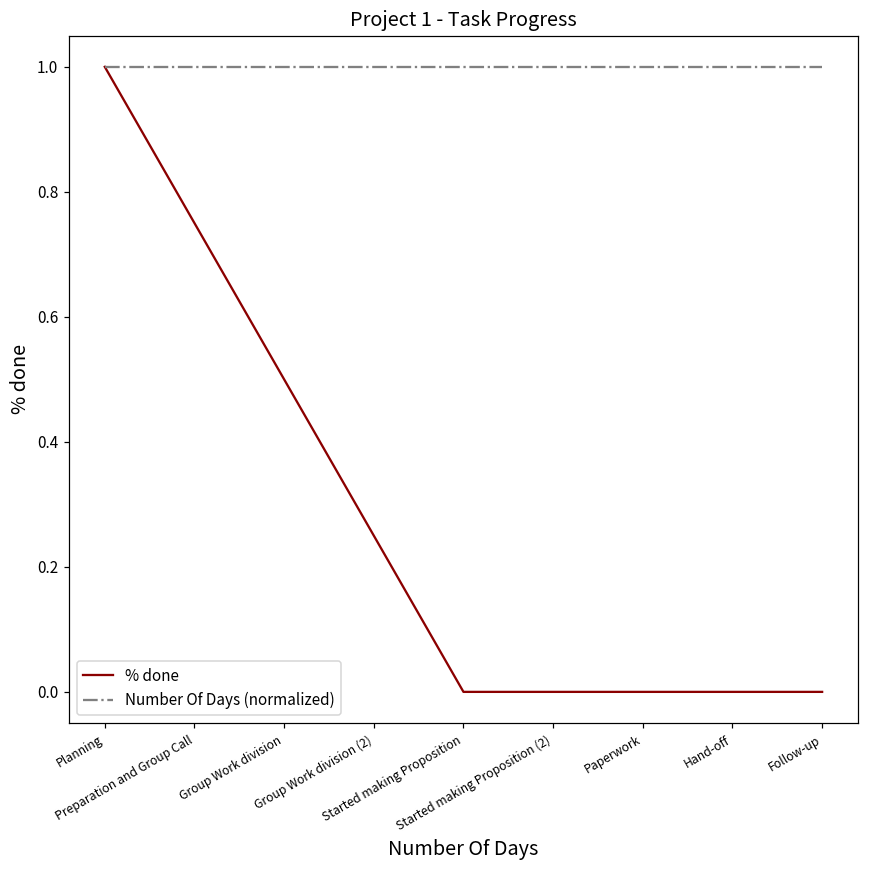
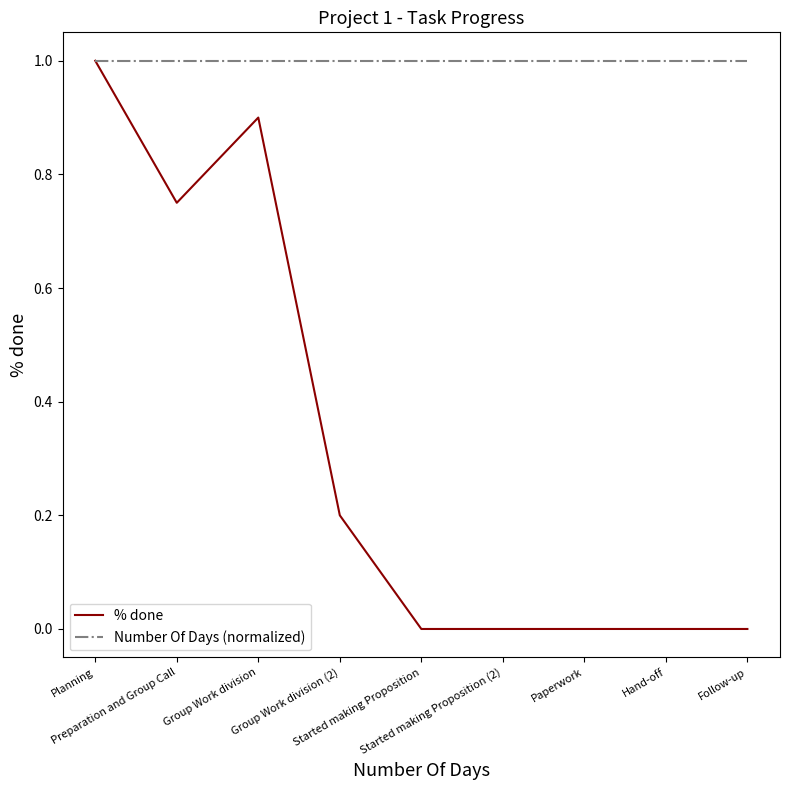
  {
    "% done": {
      "Preparation and Group Call": 0.75,
-     "Group Work division": 0.5,
-     "Group Work division (2)": 0.25,
+     "Group Work division": 0.9,
+     "Group Work division (2)": 0.20,
      "Started making Proposition": 0.00,
      "Started making Proposition (2)": 0.00,
      "Paperwork": 0.00,
      "Hand-off": 0.00,
      "Follow-up": 0.00
    },
    "Number Of Days (normalized)": {
      "Preparation and Group Call": 1.00,
      "Group Work division": 1.00,
      "Group Work division (2)": 1.00,
      "Started making Proposition": 1.00,
      "Started making Proposition (2)": 1.00,
      "Paperwork": 1.00,
      "Hand-off": 1.00,
      "Follow-up": 1.00
    }
  }
